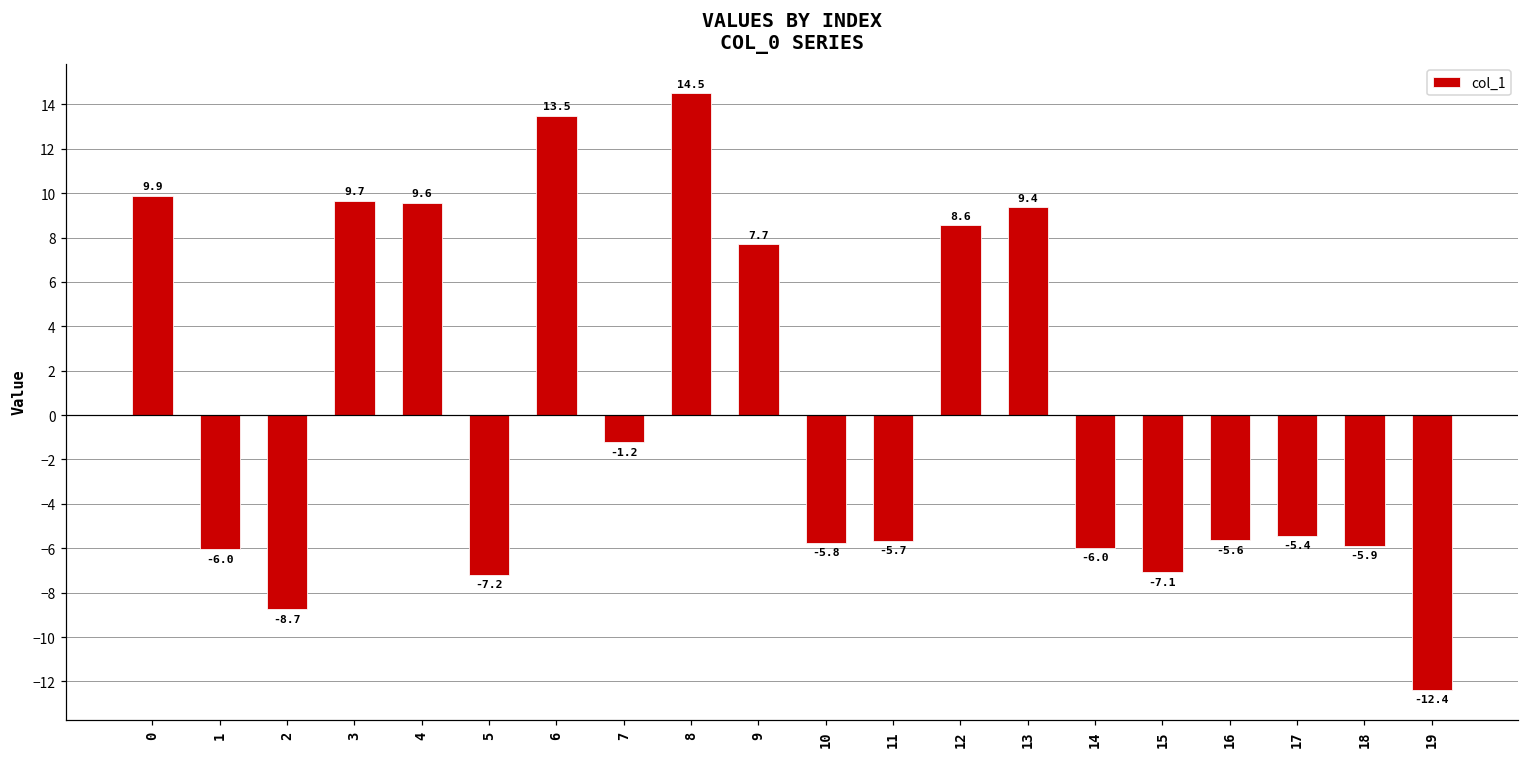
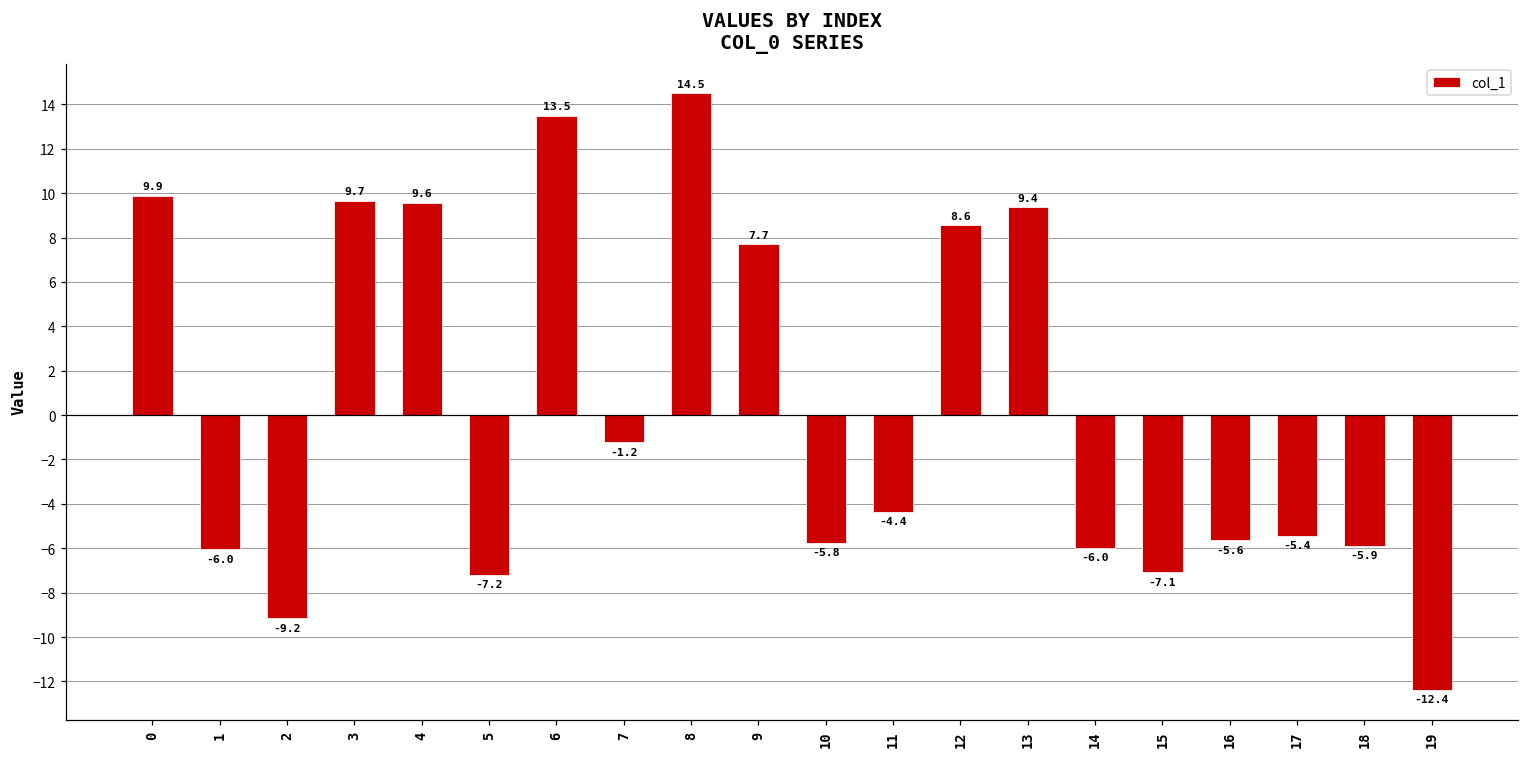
  {
    "0": 9.9,
    "1": -6.0,
-   "2": -8.7,
+   "2": -9.2,
    "3": 9.7,
    "4": 9.6,
    "5": -7.2,
    "6": 13.5,
    "7": -1.2,
    "8": 14.5,
    "9": 7.7,
    "10": -5.8,
-   "11": -5.7,
+   "11": -4.4,
    "12": 8.6,
    "13": 9.4,
    "14": -6.0,
    "15": -7.1,
    "16": -5.6,
    "17": -5.4,
    "18": -5.9,
    "19": -12.4
  }
